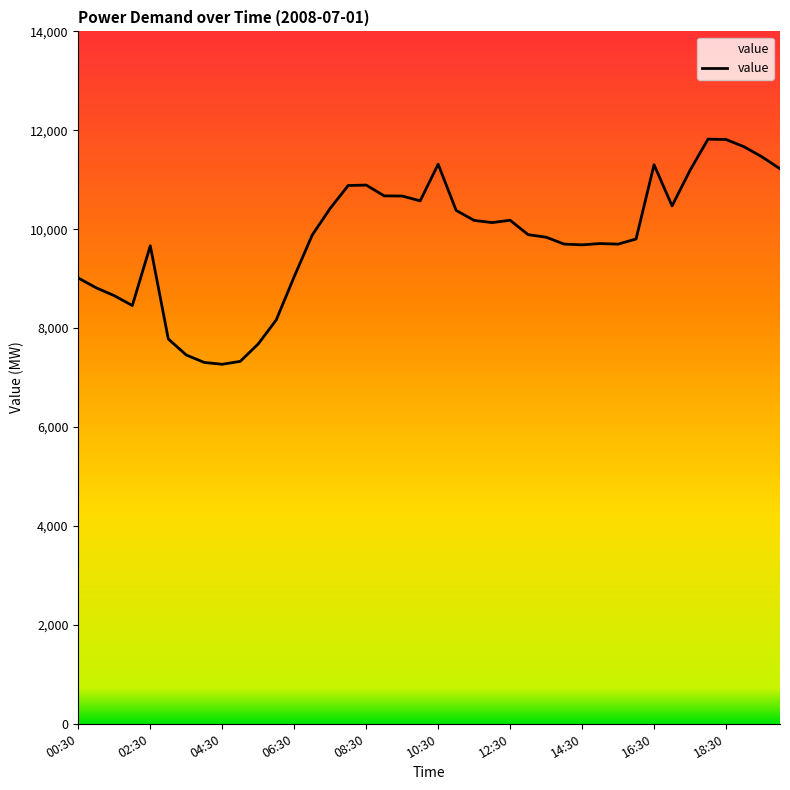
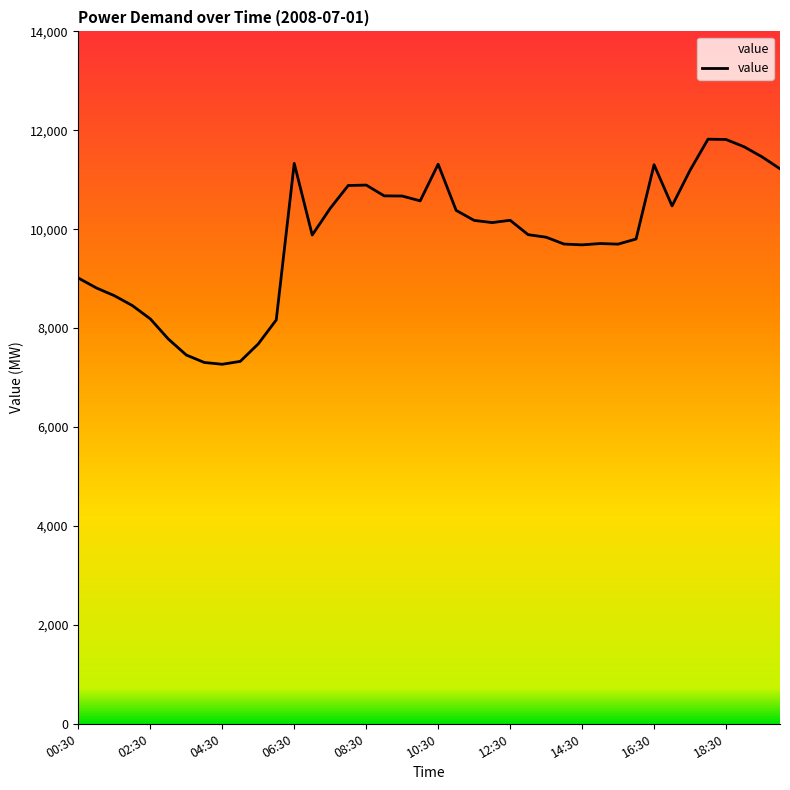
  {
    "00:30": "9,000",
-   "02:30": "9,700",
+   "02:30": "8,200",
    "04:30": "7,300",
-   "06:30": "9,000",
+   "06:30": "11,300",
    "08:30": "10,900",
    "10:30": "11,300",
    "12:30": "10,200",
    "14:30": "9,700",
    "16:30": "11,300",
    "18:30": "11,800"
  }
